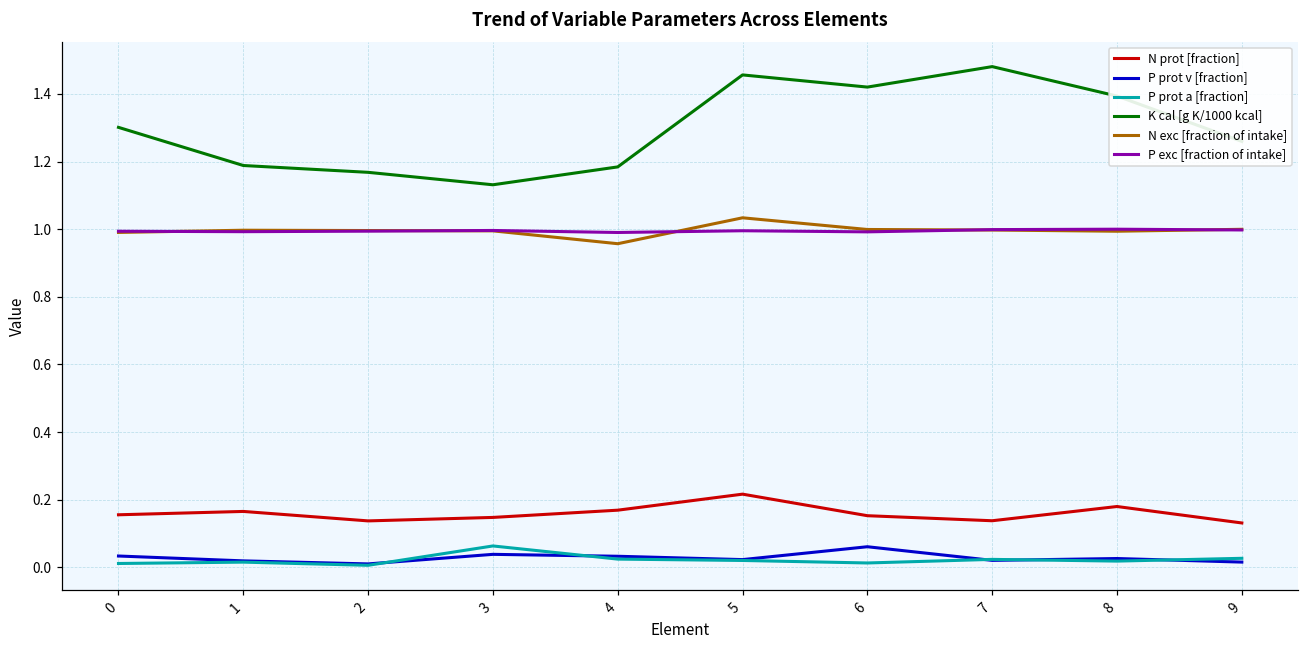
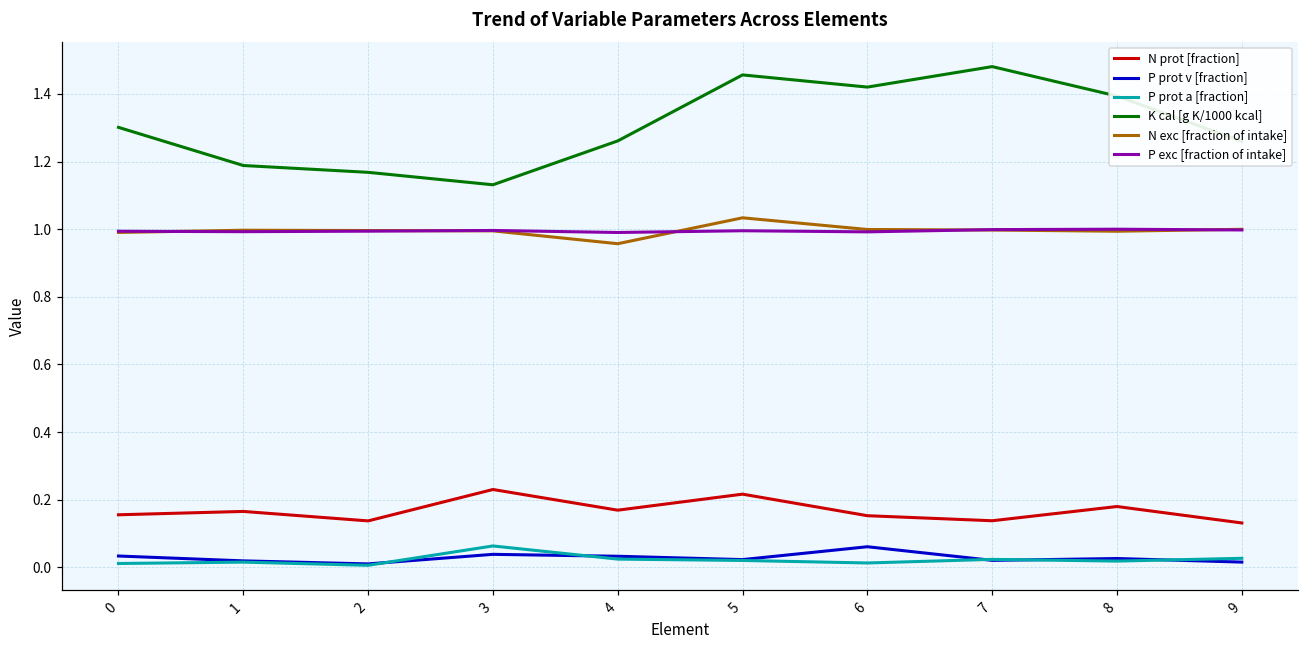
  {
    "N prot [fraction]": {
      "0": 0.16,
      "1": 0.17,
      "2": 0.14,
-     "3": 0.15,
+     "3": 0.23,
      "4": 0.17,
      "5": 0.22,
      "6": 0.15,
      "7": 0.14,
      "8": 0.18,
      "9": 0.13
    },
    "P prot v [fraction]": {
      "0": 0.03,
      "3": 0.04,
      "4": 0.03,
      "6": 0.06,
      "9": 0.02
    },
    "P prot a [fraction]": {
      "0": 0.01,
      "3": 0.06,
      "4": 0.02,
      "6": 0.01,
      "9": 0.03
    },
    "K cal [g K/1000 kcal]": {
      "0": 1.30,
      "1": 1.19,
      "2": 1.17,
      "3": 1.13,
-     "4": 1.18,
+     "4": 1.26,
      "5": 1.46,
      "6": 1.42,
      "7": 1.48
    },
    "N exc [fraction of intake]": {
      "4": 0.96,
      "5": 1.03
    },
    "P exc [fraction of intake]": {
      "4": 0.99,
      "5": 1.00
    }
  }
